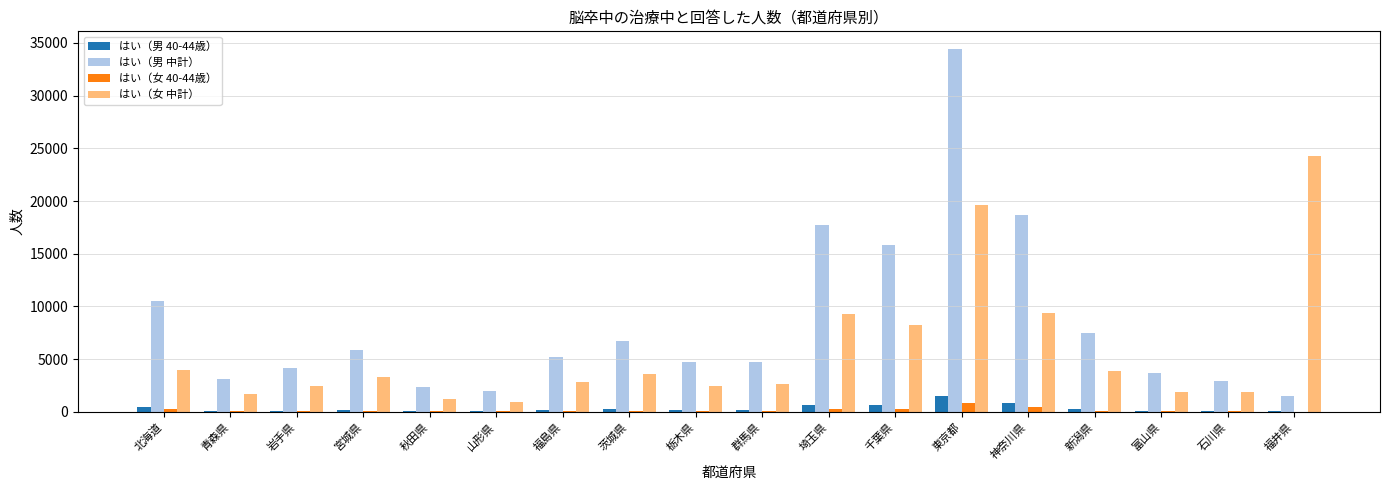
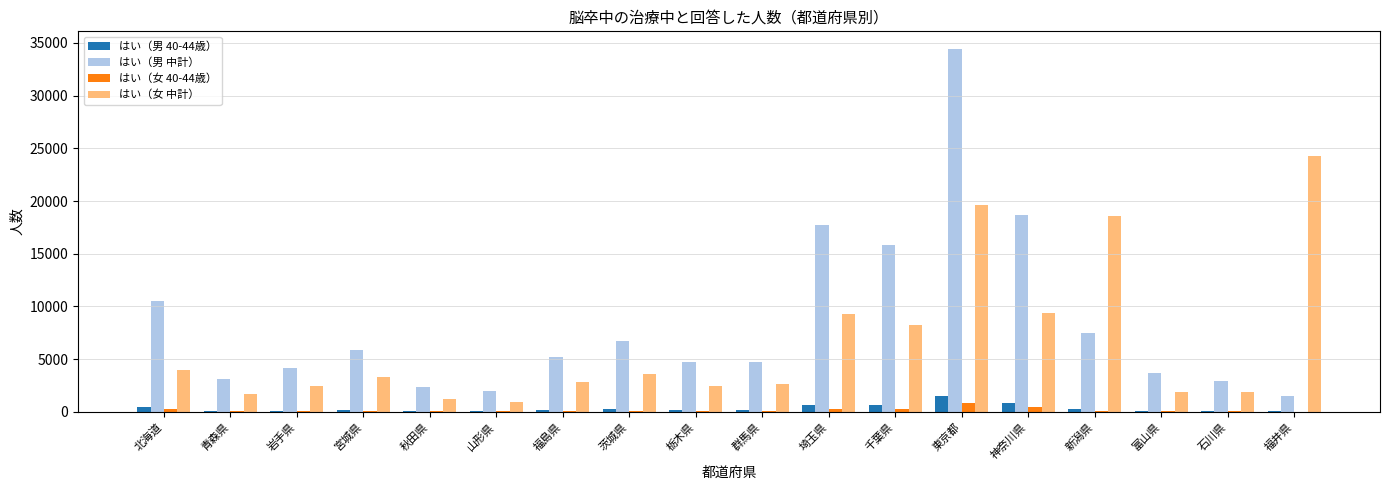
  {
    "はい（男 40-44歳）": {
      "北海道": 400,
      "茨城県": 200,
      "埼玉県": 700,
      "千葉県": 600,
      "東京都": 1500,
      "神奈川県": 800
    },
    "はい（男 中計）": {
      "北海道": 10500,
      "青森県": 3100,
      "岩手県": 4100,
      "宮城県": 5800,
      "秋田県": 2300,
      "山形県": 2000,
      "福島県": 5200,
      "茨城県": 6700,
      "栃木県": 4700,
      "群馬県": 4700,
      "埼玉県": 17700,
      "千葉県": 15800,
      "東京都": 34400,
      "神奈川県": 18600,
      "新潟県": 7500,
      "富山県": 3700,
      "石川県": 2900,
      "福井県": 1500
    },
    "はい（女 40-44歳）": {
      "北海道": 200,
      "埼玉県": 300,
      "千葉県": 300,
      "東京都": 800,
      "神奈川県": 500
    },
    "はい（女 中計）": {
      "北海道": 4000,
      "青森県": 1700,
      "岩手県": 2400,
      "宮城県": 3300,
      "秋田県": 1200,
      "山形県": 1000,
      "福島県": 2800,
      "茨城県": 3600,
      "栃木県": 2400,
      "群馬県": 2600,
      "埼玉県": 9300,
      "千葉県": 8200,
      "東京都": 19600,
      "神奈川県": 9400,
-     "新潟県": 3900,
+     "新潟県": 18600,
      "富山県": 1900,
      "石川県": 1900,
      "福井県": 24300
    }
  }
